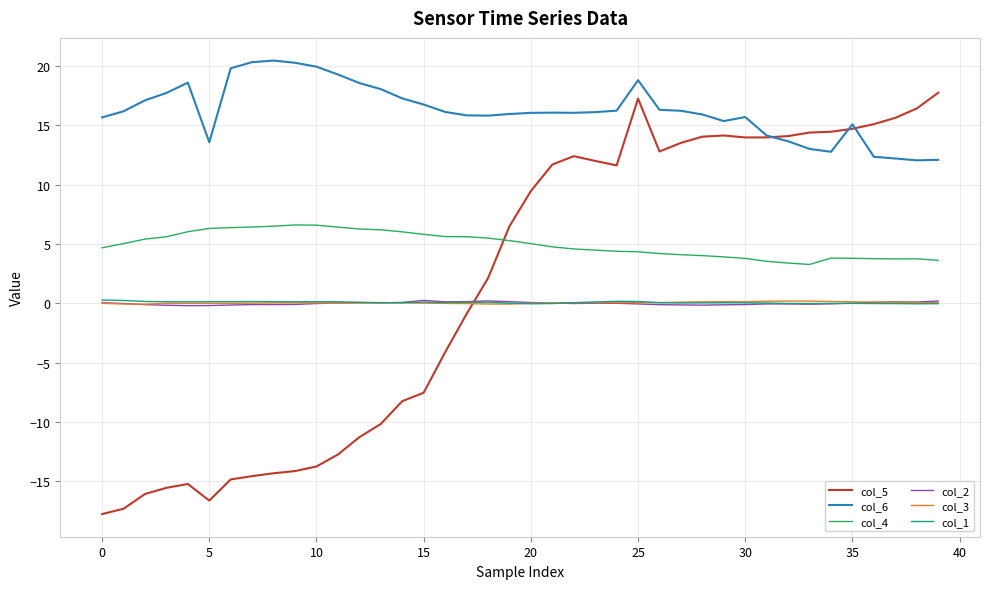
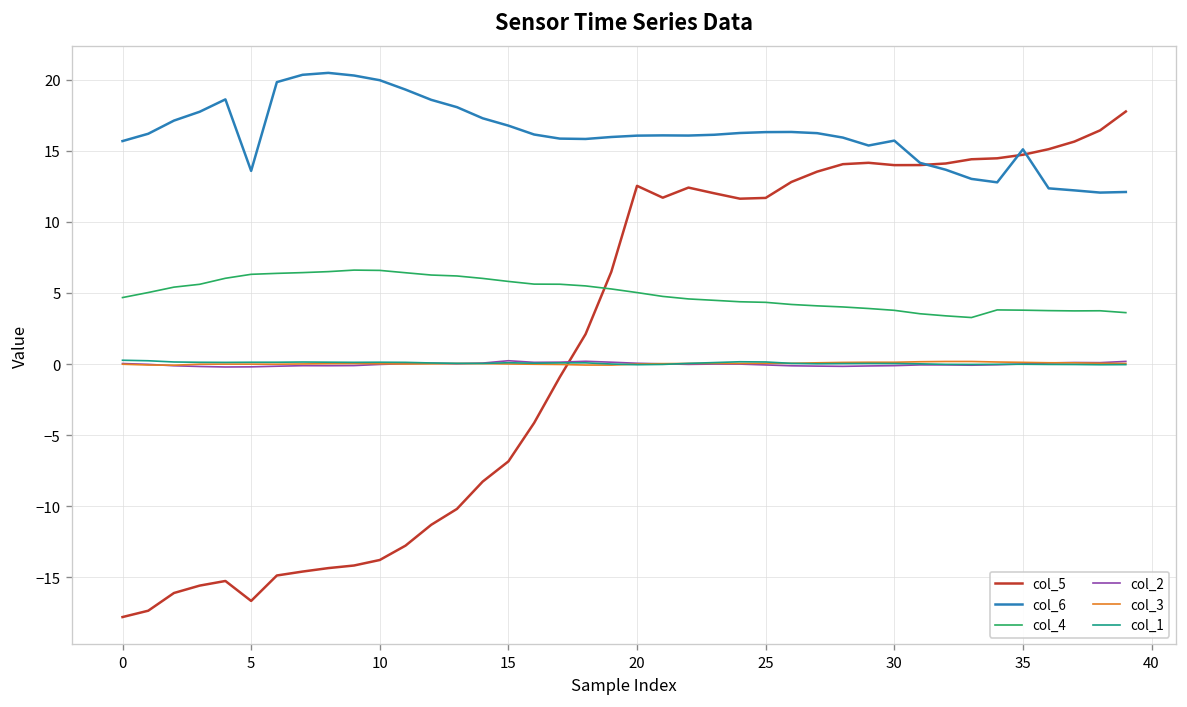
  {
    "col_5": {
      "0": -17.8,
      "5": -16.6,
      "10": -13.8,
-     "15": -7.5,
-     "20": 9.5,
-     "25": 17.3,
+     "15": -6.8,
+     "20": 12.5,
+     "25": 11.7,
      "30": 14.0,
      "35": 14.7
    },
    "col_6": {
      "0": 15.7,
      "5": 13.6,
      "10": 20.0,
      "15": 16.8,
      "20": 16.1,
-     "25": 18.8,
+     "25": 16.3,
      "30": 15.7,
      "35": 15.1
    }
  }
